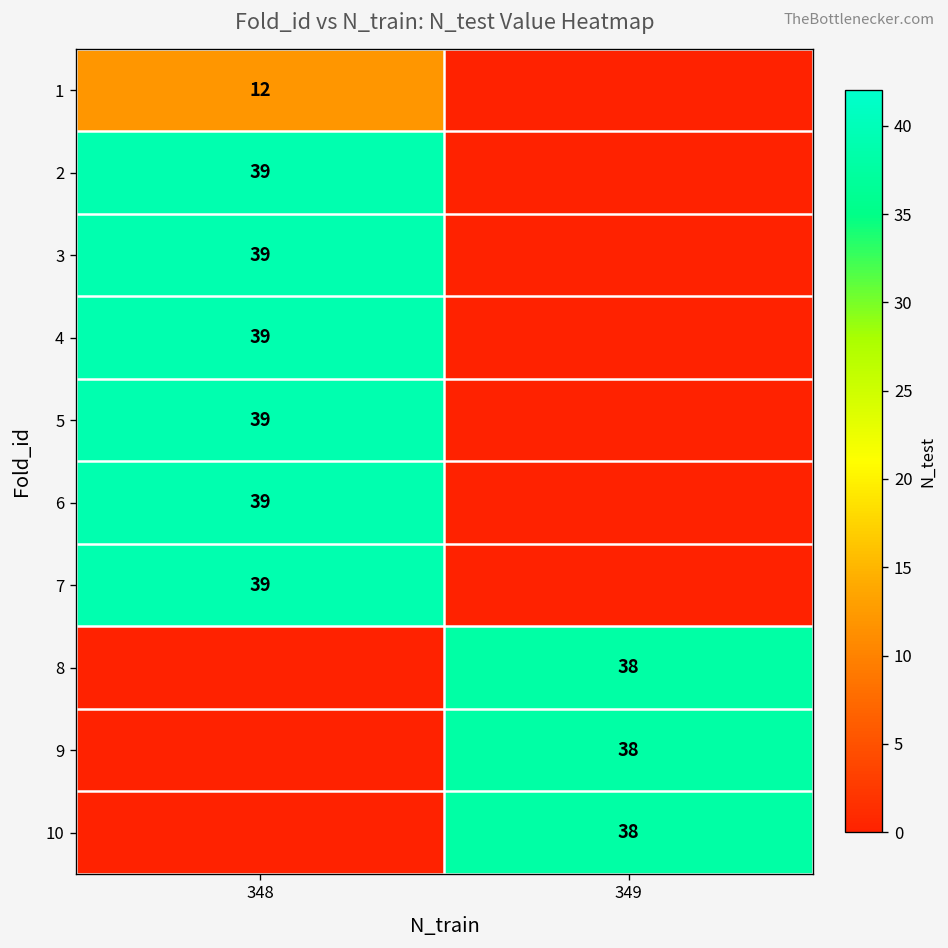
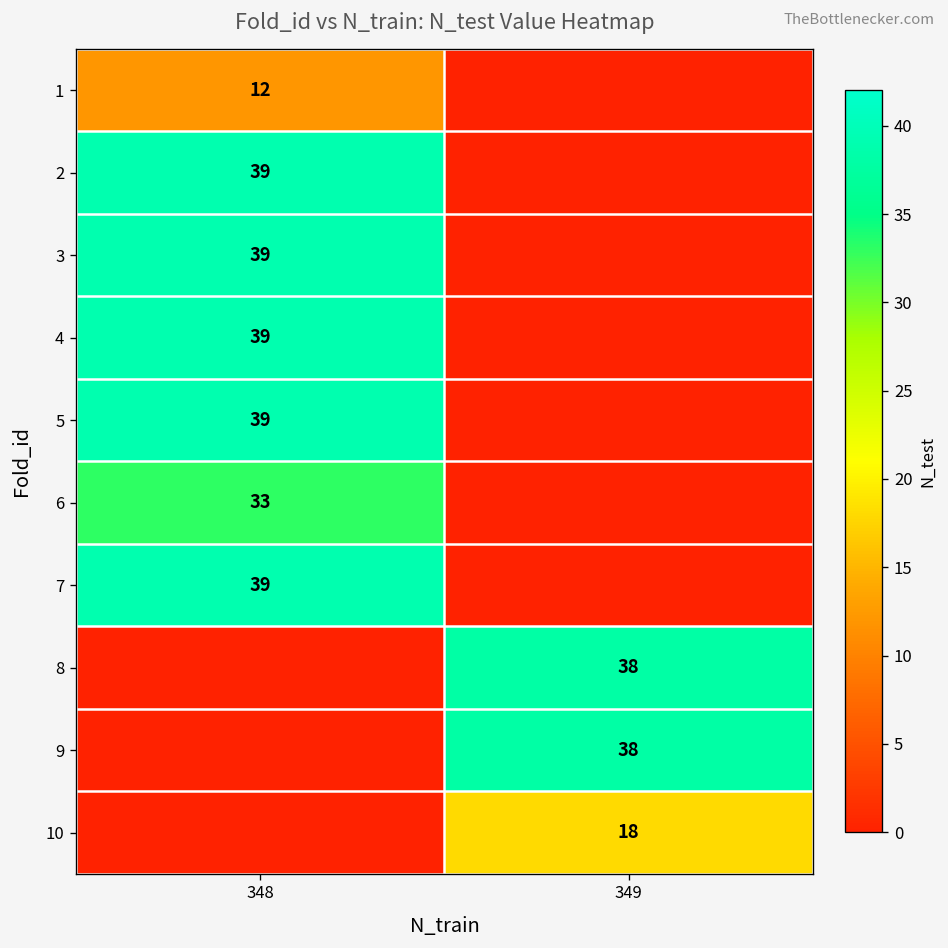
  {
    "1": {
      "348": 12
    },
    "2": {
      "348": 39
    },
    "3": {
      "348": 39
    },
    "4": {
      "348": 39
    },
    "5": {
      "348": 39
    },
    "6": {
-     "348": 39
+     "348": 33
    },
    "7": {
      "348": 39
    },
    "8": {
      "349": 38
    },
    "9": {
      "349": 38
    },
    "10": {
-     "349": 38
+     "349": 18
    }
  }
